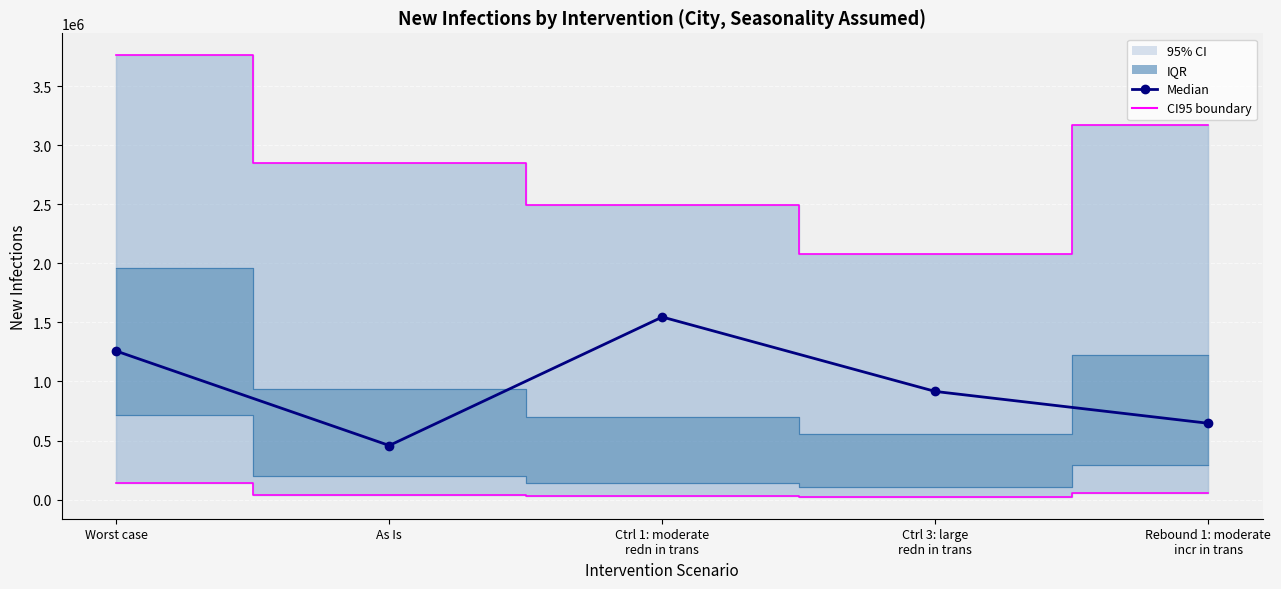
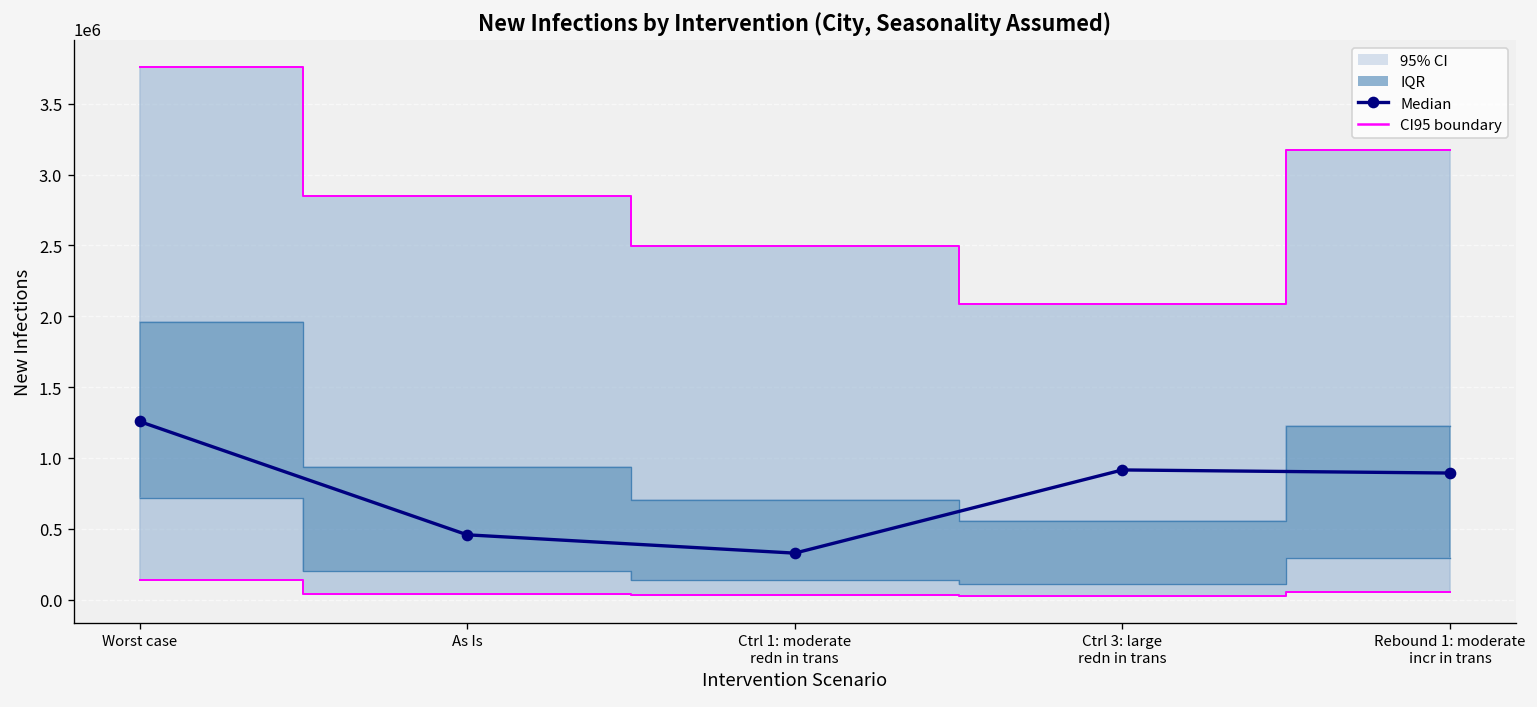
  {
    "Median": {
      "Worst case": 1260000,
      "As Is": 460000,
-     "Ctrl 1: moderate redn in trans": 1550000,
+     "Ctrl 1: moderate redn in trans": 330000,
      "Ctrl 3: large redn in trans": 920000,
-     "Rebound 1: moderate incr in trans": 650000
+     "Rebound 1: moderate incr in trans": 890000
    }
  }
